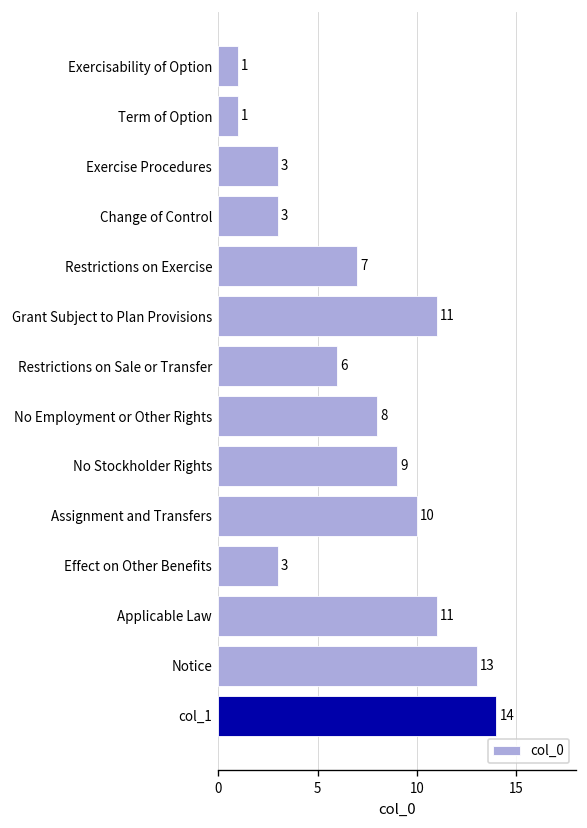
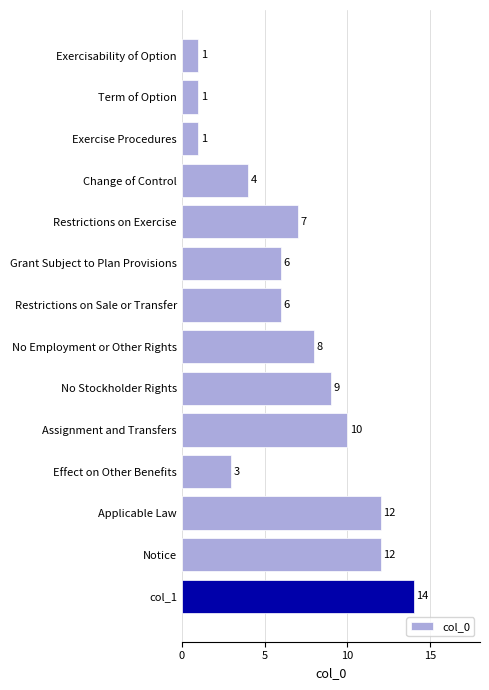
  {
    "Exercisability of Option": 1,
    "Term of Option": 1,
-   "Exercise Procedures": 3,
-   "Change of Control": 3,
+   "Exercise Procedures": 1,
+   "Change of Control": 4,
    "Restrictions on Exercise": 7,
-   "Grant Subject to Plan Provisions": 11,
+   "Grant Subject to Plan Provisions": 6,
    "Restrictions on Sale or Transfer": 6,
    "No Employment or Other Rights": 8,
    "No Stockholder Rights": 9,
    "Assignment and Transfers": 10,
    "Effect on Other Benefits": 3,
-   "Applicable Law": 11,
-   "Notice": 13,
+   "Applicable Law": 12,
+   "Notice": 12,
    "col_1": 14
  }
